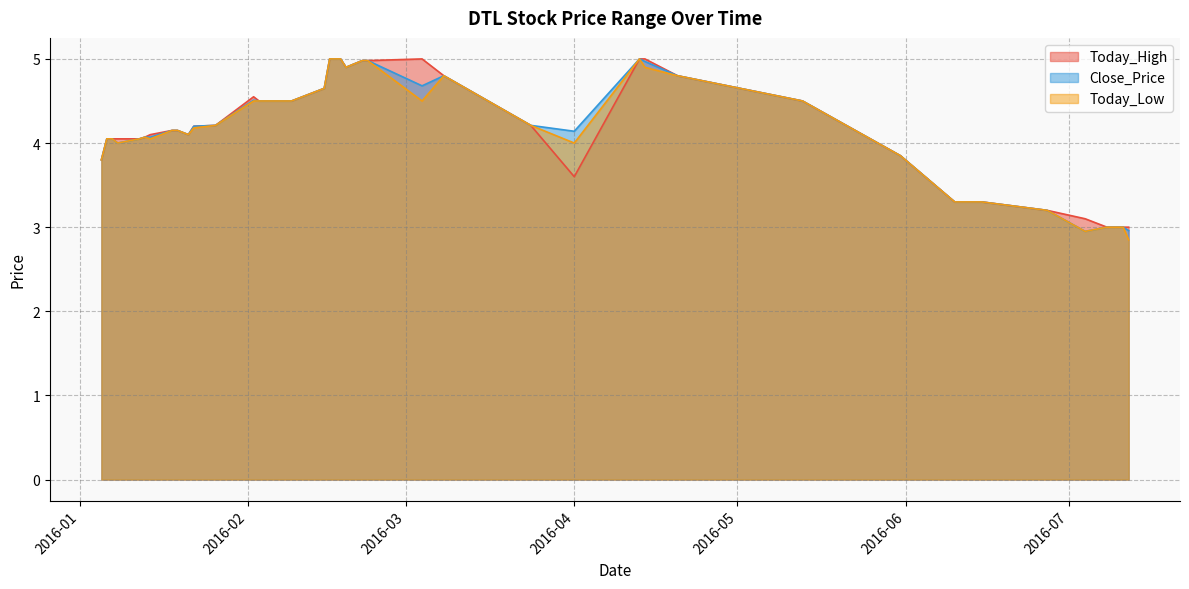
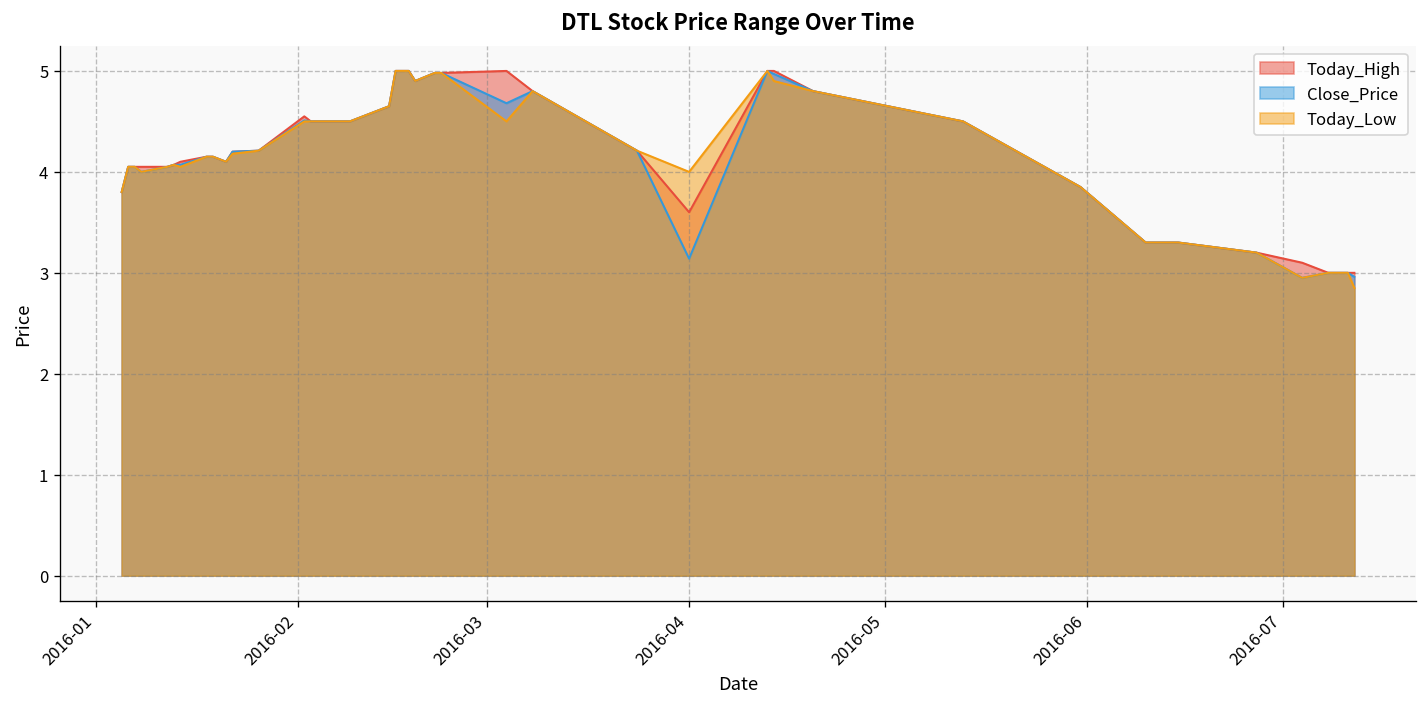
  {
    "Today_High": {
      "2016-04": 3.6
    },
    "Close_Price": {
-     "2016-04": 4.1
+     "2016-04": 3.1
    },
    "Today_Low": {
      "2016-04": 4.0
    }
  }
